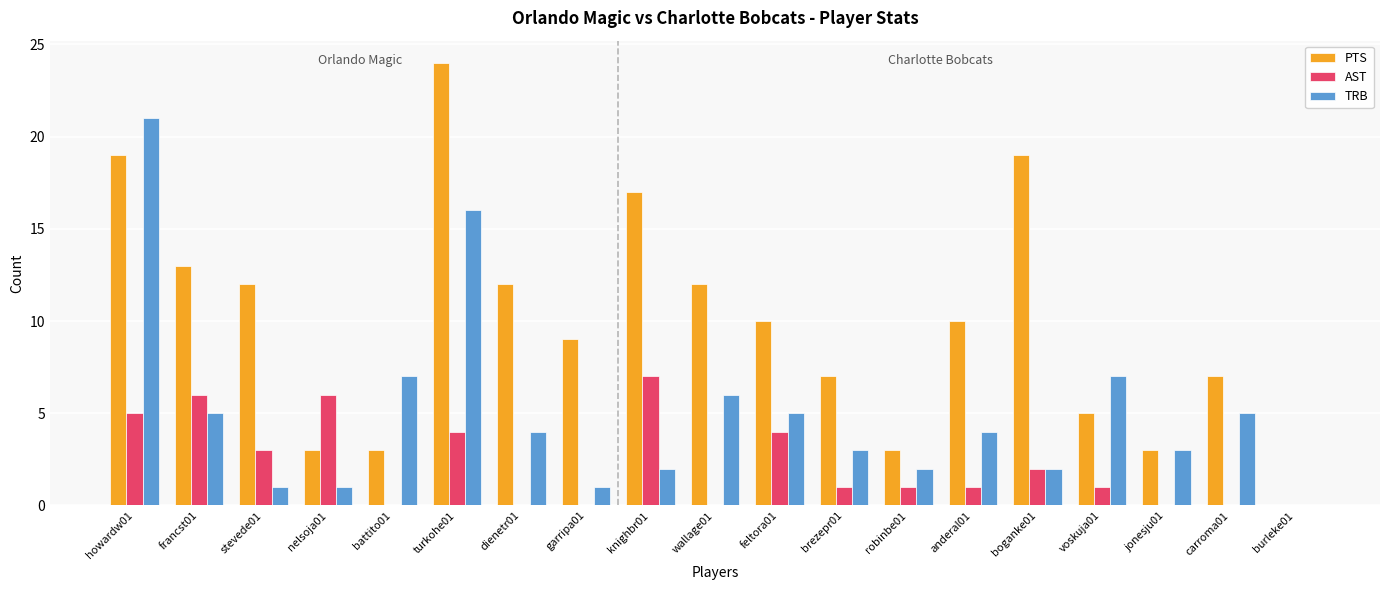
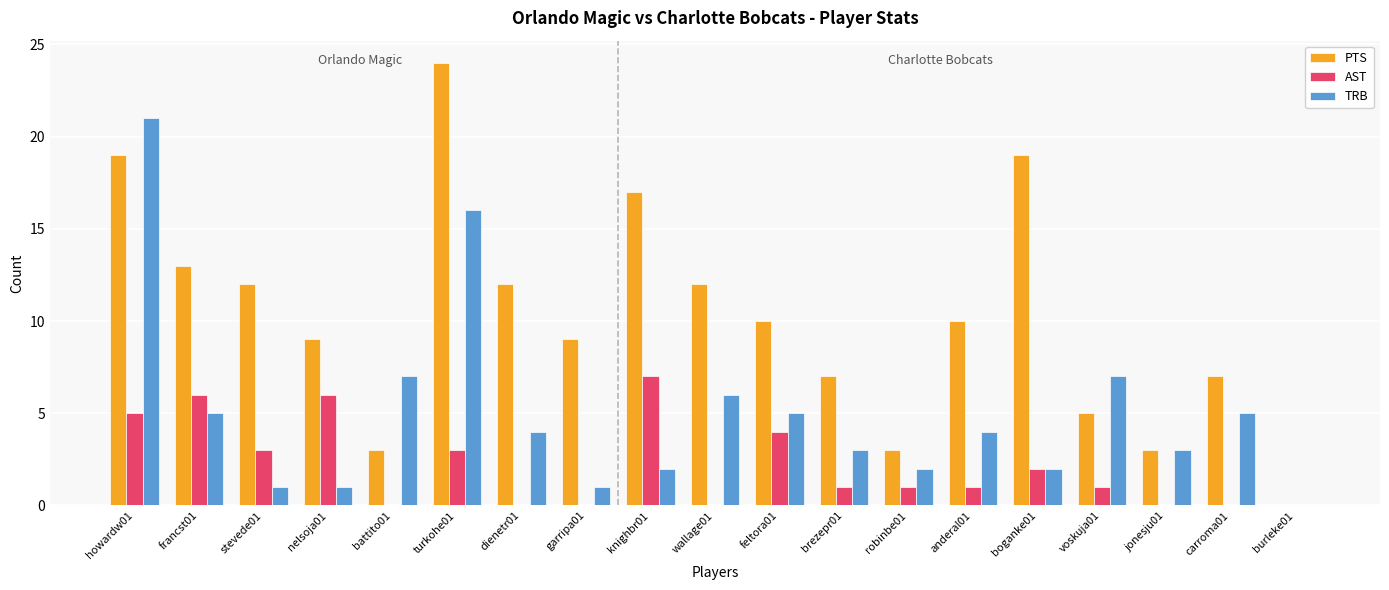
  {
    "PTS": {
      "howardw01": 19,
      "francst01": 13,
      "stevede01": 12,
-     "nelsoja01": 3,
+     "nelsoja01": 9,
      "battito01": 3,
      "turkohe01": 24,
      "dienetr01": 12,
      "garripa01": 9,
      "knighbr01": 17,
      "wallage01": 12,
      "feltora01": 10,
      "brezepr01": 7,
      "robinbe01": 3,
      "anderal01": 10,
      "boganke01": 19,
      "voskuja01": 5,
      "jonesju01": 3,
      "carroma01": 7,
      "burleke01": 0
    },
    "AST": {
      "howardw01": 5,
      "francst01": 6,
      "stevede01": 3,
      "nelsoja01": 6,
      "battito01": 0,
-     "turkohe01": 4,
+     "turkohe01": 3,
      "dienetr01": 0,
      "garripa01": 0,
      "knighbr01": 7,
      "wallage01": 0,
      "feltora01": 4,
      "brezepr01": 1,
      "robinbe01": 1,
      "anderal01": 1,
      "boganke01": 2,
      "voskuja01": 1,
      "jonesju01": 0,
      "carroma01": 0,
      "burleke01": 0
    },
    "TRB": {
      "howardw01": 21,
      "francst01": 5,
      "stevede01": 1,
      "nelsoja01": 1,
      "battito01": 7,
      "turkohe01": 16,
      "dienetr01": 4,
      "garripa01": 1,
      "knighbr01": 2,
      "wallage01": 6,
      "feltora01": 5,
      "brezepr01": 3,
      "robinbe01": 2,
      "anderal01": 4,
      "boganke01": 2,
      "voskuja01": 7,
      "jonesju01": 3,
      "carroma01": 5,
      "burleke01": 0
    }
  }
